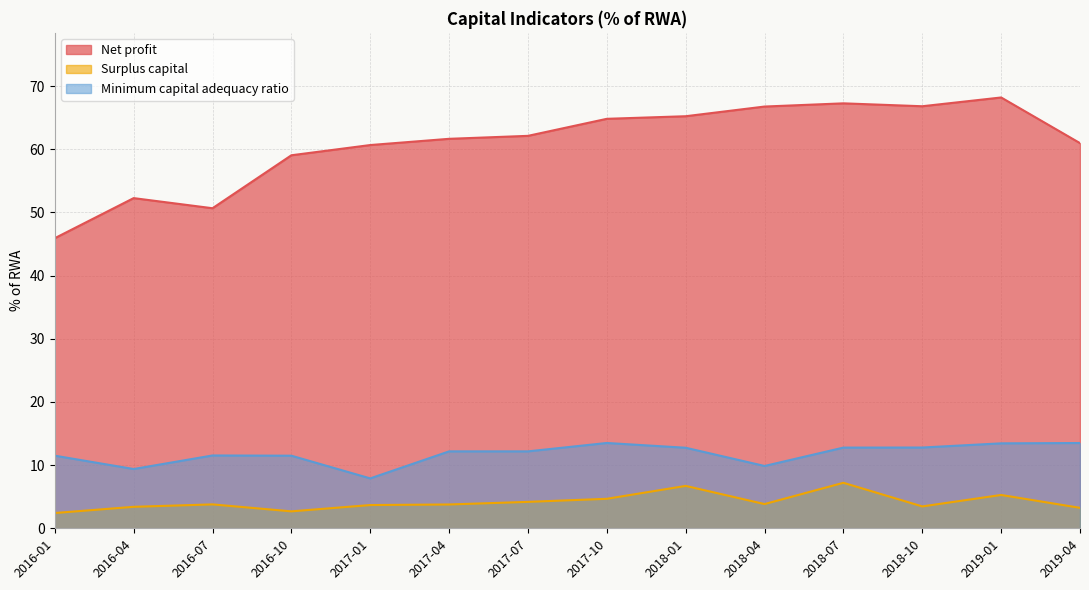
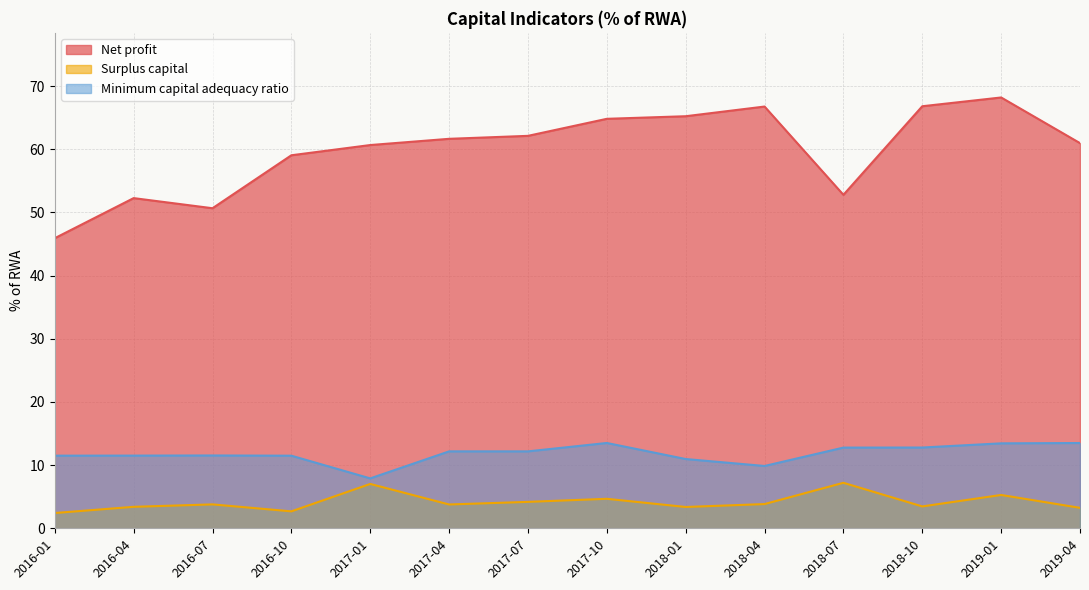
  {
    "Net profit": {
      "2016-01": 46,
      "2016-04": 52,
      "2016-07": 51,
      "2016-10": 59,
      "2017-01": 61,
      "2017-04": 62,
      "2017-07": 62,
      "2017-10": 65,
      "2018-01": 65,
      "2018-04": 67,
-     "2018-07": 67,
+     "2018-07": 53,
      "2018-10": 67,
      "2019-01": 68,
      "2019-04": 61
    },
    "Surplus capital": {
      "2016-01": 2,
      "2016-04": 3,
      "2016-07": 4,
      "2016-10": 3,
-     "2017-01": 4,
+     "2017-01": 7,
      "2017-04": 4,
      "2017-07": 4,
      "2017-10": 5,
-     "2018-01": 7,
+     "2018-01": 3,
      "2018-04": 4,
      "2018-07": 7,
      "2018-10": 3,
      "2019-01": 5,
      "2019-04": 3
    },
    "Minimum capital adequacy ratio": {
      "2016-01": 11,
-     "2016-04": 9,
+     "2016-04": 12,
      "2016-07": 12,
      "2016-10": 11,
      "2017-01": 8,
      "2017-04": 12,
      "2017-07": 12,
      "2017-10": 14,
-     "2018-01": 13,
+     "2018-01": 11,
      "2018-04": 10,
      "2018-07": 13,
      "2018-10": 13,
      "2019-01": 13,
      "2019-04": 13
    }
  }
